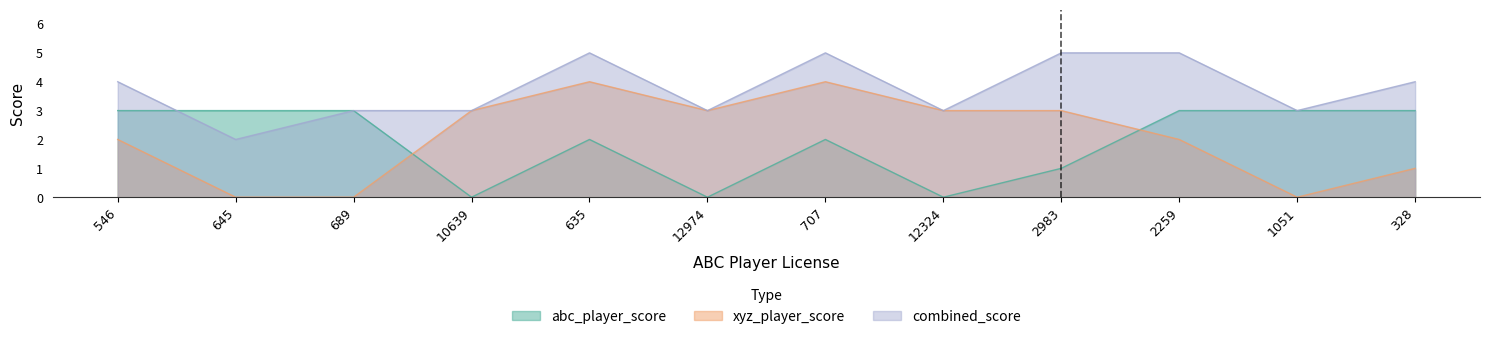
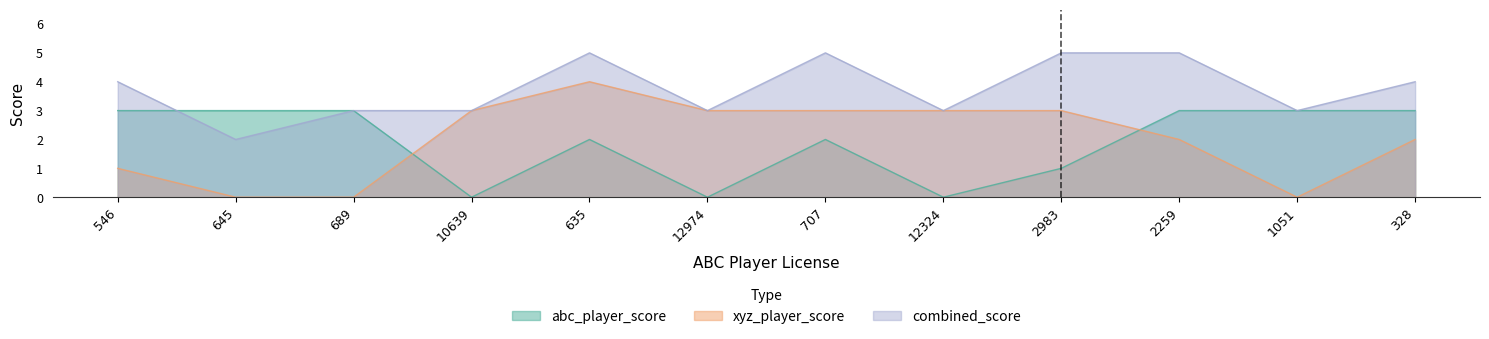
  {
    "abc_player_score": {
      "546": 3,
      "645": 3,
      "10639": 0,
      "635": 2,
      "12974": 0,
      "707": 2,
      "12324": 0,
      "2983": 1,
      "2259": 3,
      "328": 3
    },
    "xyz_player_score": {
-     "546": 2,
+     "546": 1,
      "645": 0,
      "689": 0,
      "635": 4,
-     "707": 4,
+     "707": 3,
      "2983": 3,
      "2259": 2,
      "1051": 0,
-     "328": 1
+     "328": 2
    },
    "combined_score": {
      "546": 4,
      "645": 2,
      "635": 5,
      "707": 5,
      "2983": 5,
      "2259": 5,
      "328": 4
    }
  }
